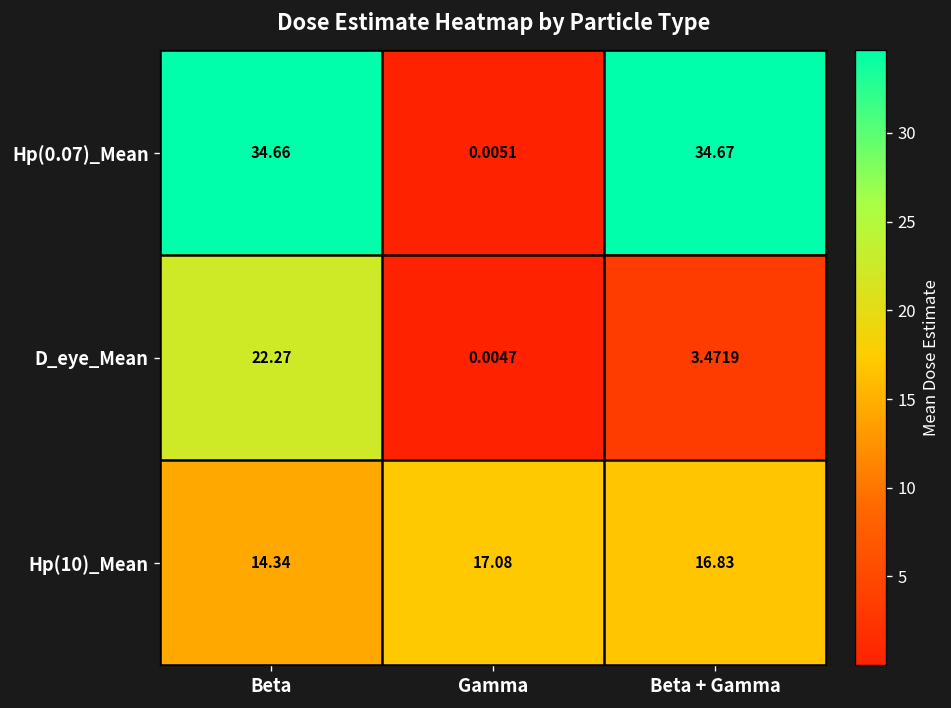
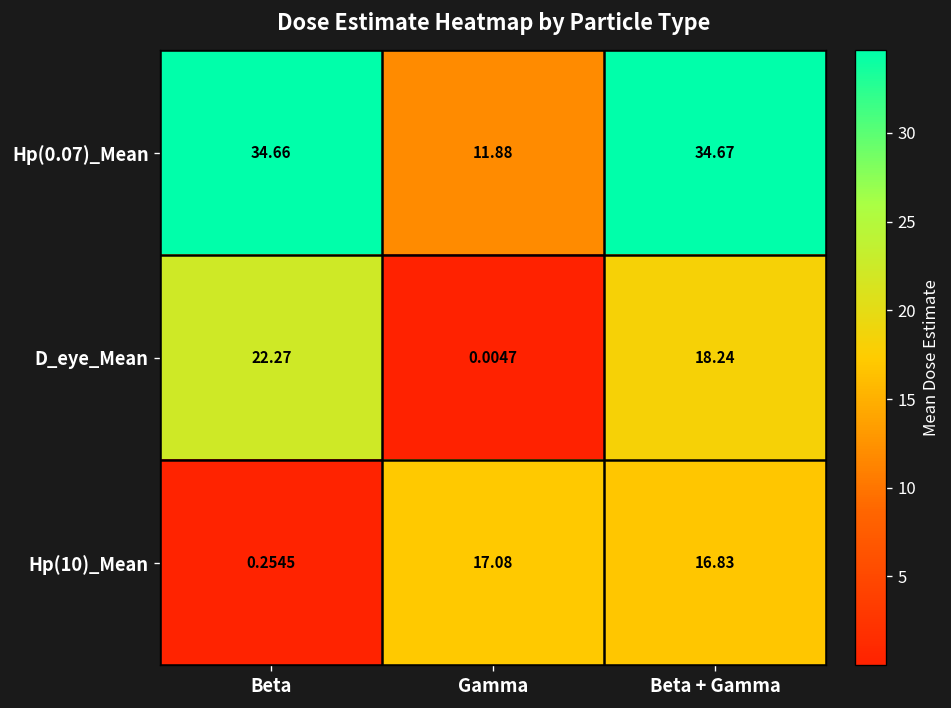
  {
    "Hp(0.07)_Mean": {
      "Beta": 34.66,
-     "Gamma": 0.0051,
+     "Gamma": 11.88,
      "Beta + Gamma": 34.67
    },
    "D_eye_Mean": {
      "Beta": 22.27,
      "Gamma": 0.0047,
-     "Beta + Gamma": 3.4719
+     "Beta + Gamma": 18.24
    },
    "Hp(10)_Mean": {
-     "Beta": 14.34,
+     "Beta": 0.2545,
      "Gamma": 17.08,
      "Beta + Gamma": 16.83
    }
  }
